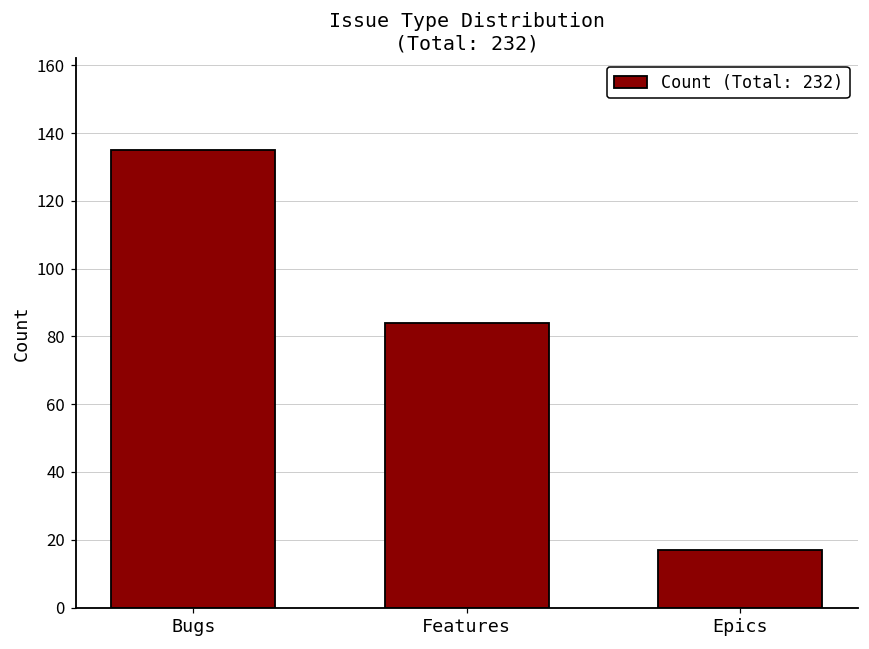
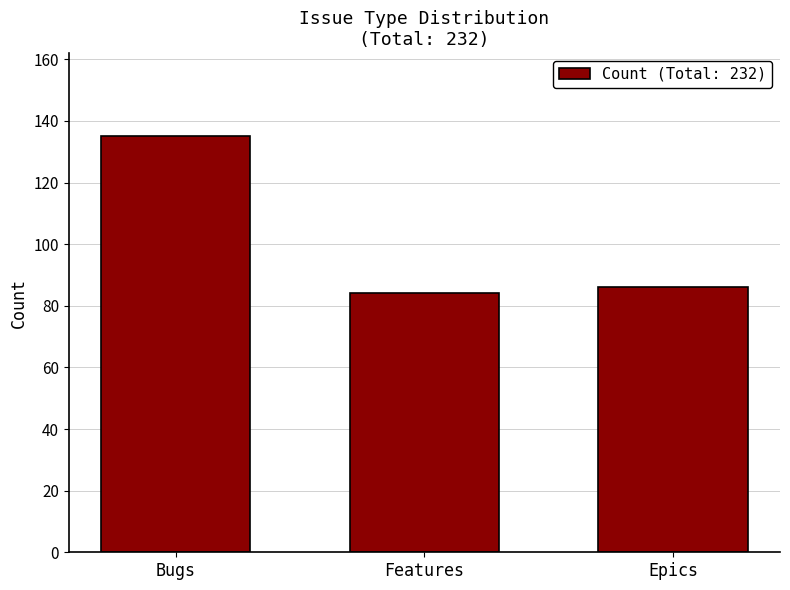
  {
    "Bugs": 135,
    "Features": 84,
-   "Epics": 17
+   "Epics": 86
  }
